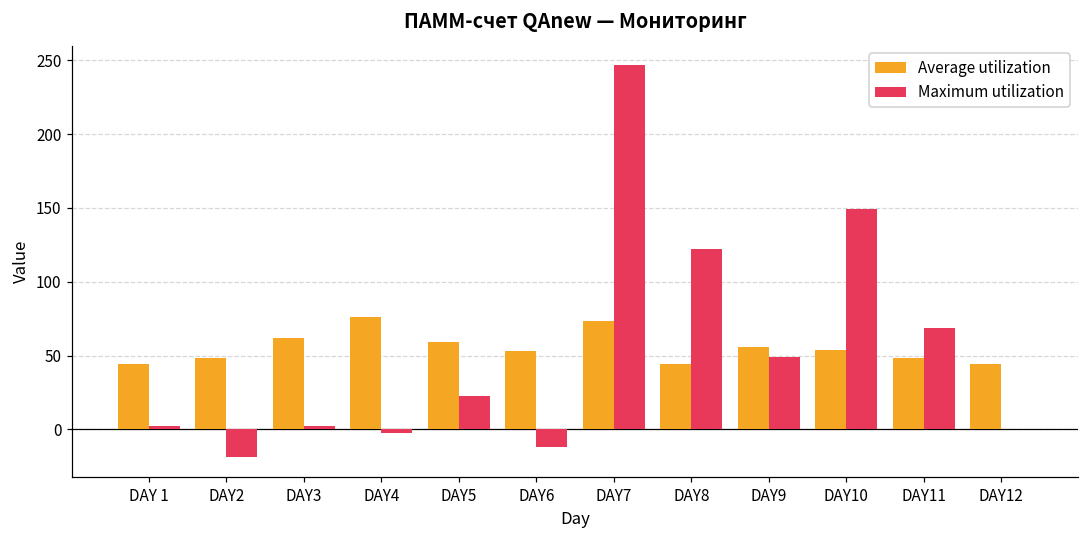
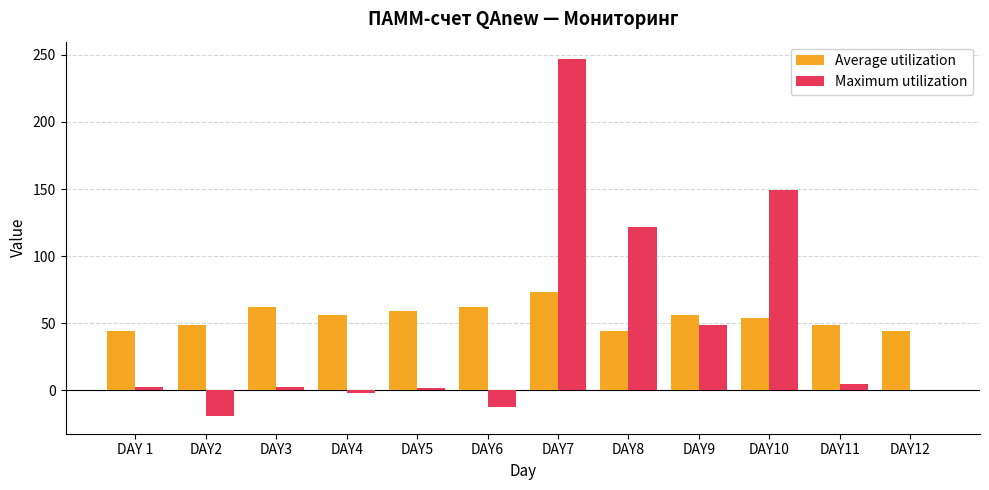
  {
    "Average utilization": {
      "DAY 1": 45,
      "DAY2": 49,
      "DAY3": 62,
-     "DAY4": 76,
+     "DAY4": 56,
      "DAY5": 59,
-     "DAY6": 53,
+     "DAY6": 62,
      "DAY7": 73,
      "DAY8": 44,
      "DAY9": 56,
      "DAY10": 54,
      "DAY11": 49,
      "DAY12": 45
    },
    "Maximum utilization": {
      "DAY 1": 2,
      "DAY2": -19,
      "DAY3": 2,
      "DAY4": -2,
-     "DAY5": 23,
+     "DAY5": 2,
      "DAY6": -12,
      "DAY7": 247,
      "DAY8": 122,
      "DAY9": 49,
      "DAY10": 149,
-     "DAY11": 69,
+     "DAY11": 5,
      "DAY12": 0
    }
  }
